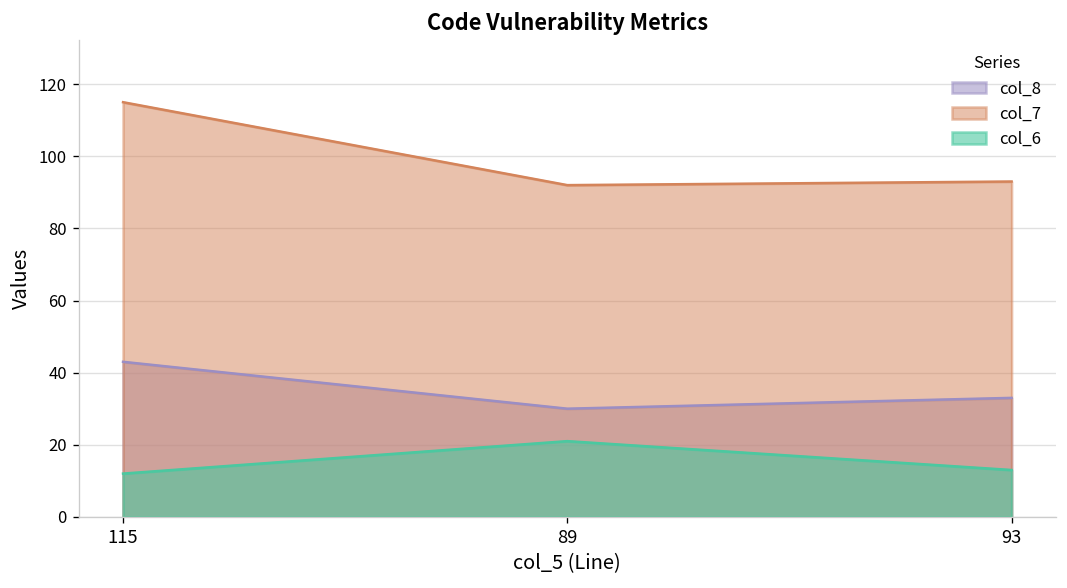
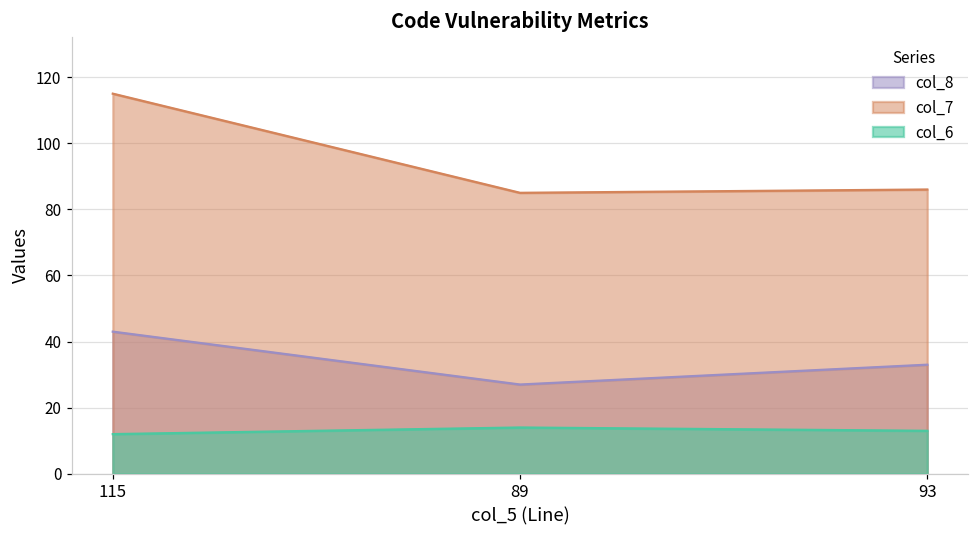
  {
    "col_8": {
      "115": 43,
-     "89": 30,
+     "89": 27,
      "93": 33
    },
    "col_7": {
      "115": 115,
-     "89": 92,
-     "93": 93
+     "89": 85,
+     "93": 86
    },
    "col_6": {
      "115": 12,
-     "89": 21,
+     "89": 14,
      "93": 13
    }
  }
